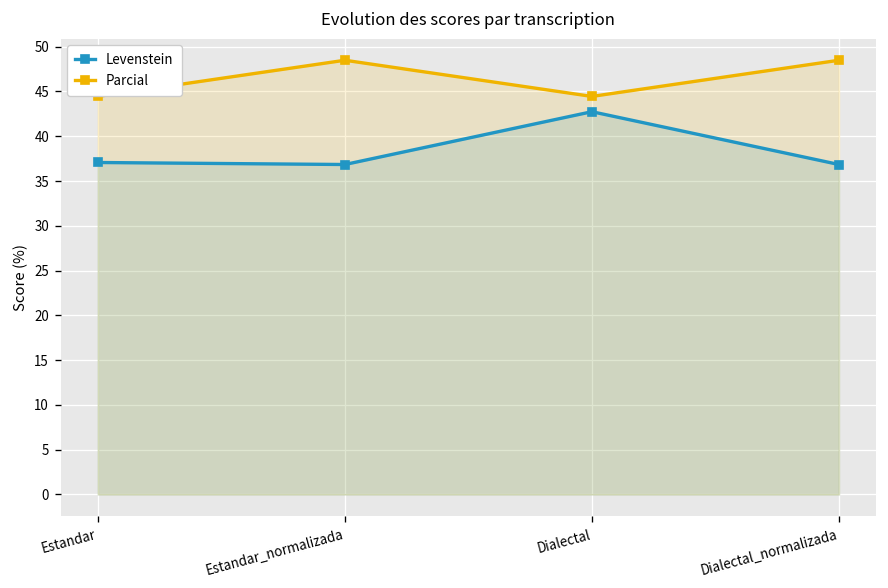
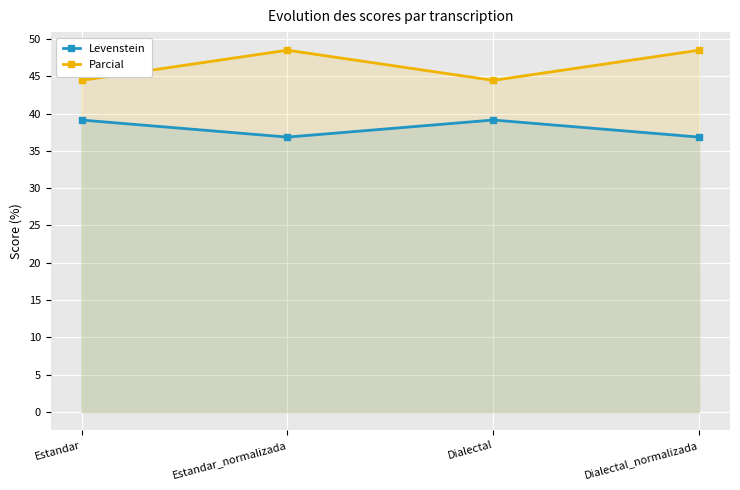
  {
    "Levenstein": {
-     "Estandar": 37,
+     "Estandar": 39,
      "Estandar_normalizada": 37,
-     "Dialectal": 43,
+     "Dialectal": 39,
      "Dialectal_normalizada": 37
    },
    "Parcial": {
      "Estandar": 44,
      "Estandar_normalizada": 48,
      "Dialectal": 44,
      "Dialectal_normalizada": 48
    }
  }
